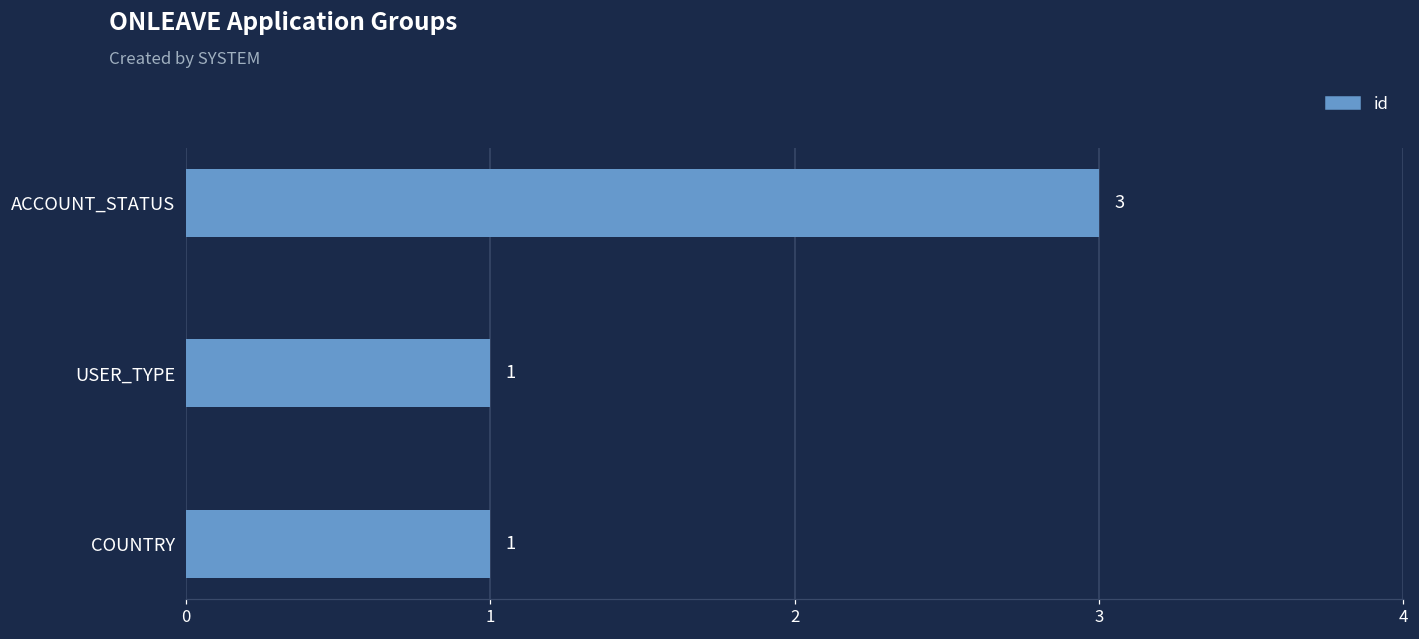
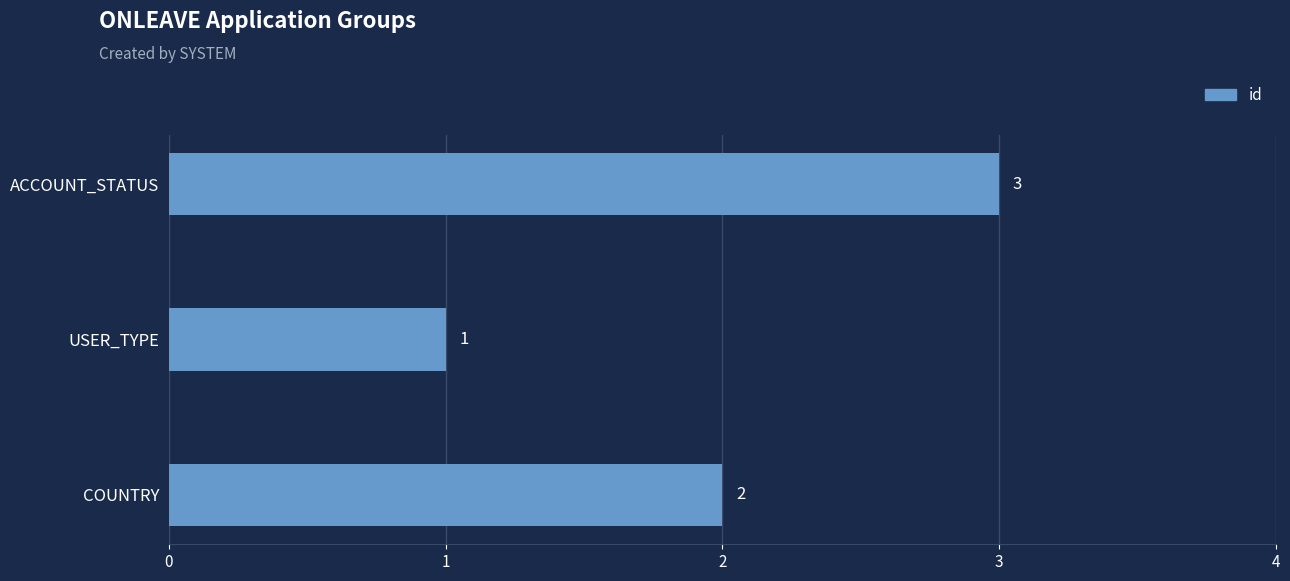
  {
    "ACCOUNT_STATUS": 3,
    "USER_TYPE": 1,
-   "COUNTRY": 1
+   "COUNTRY": 2
  }
